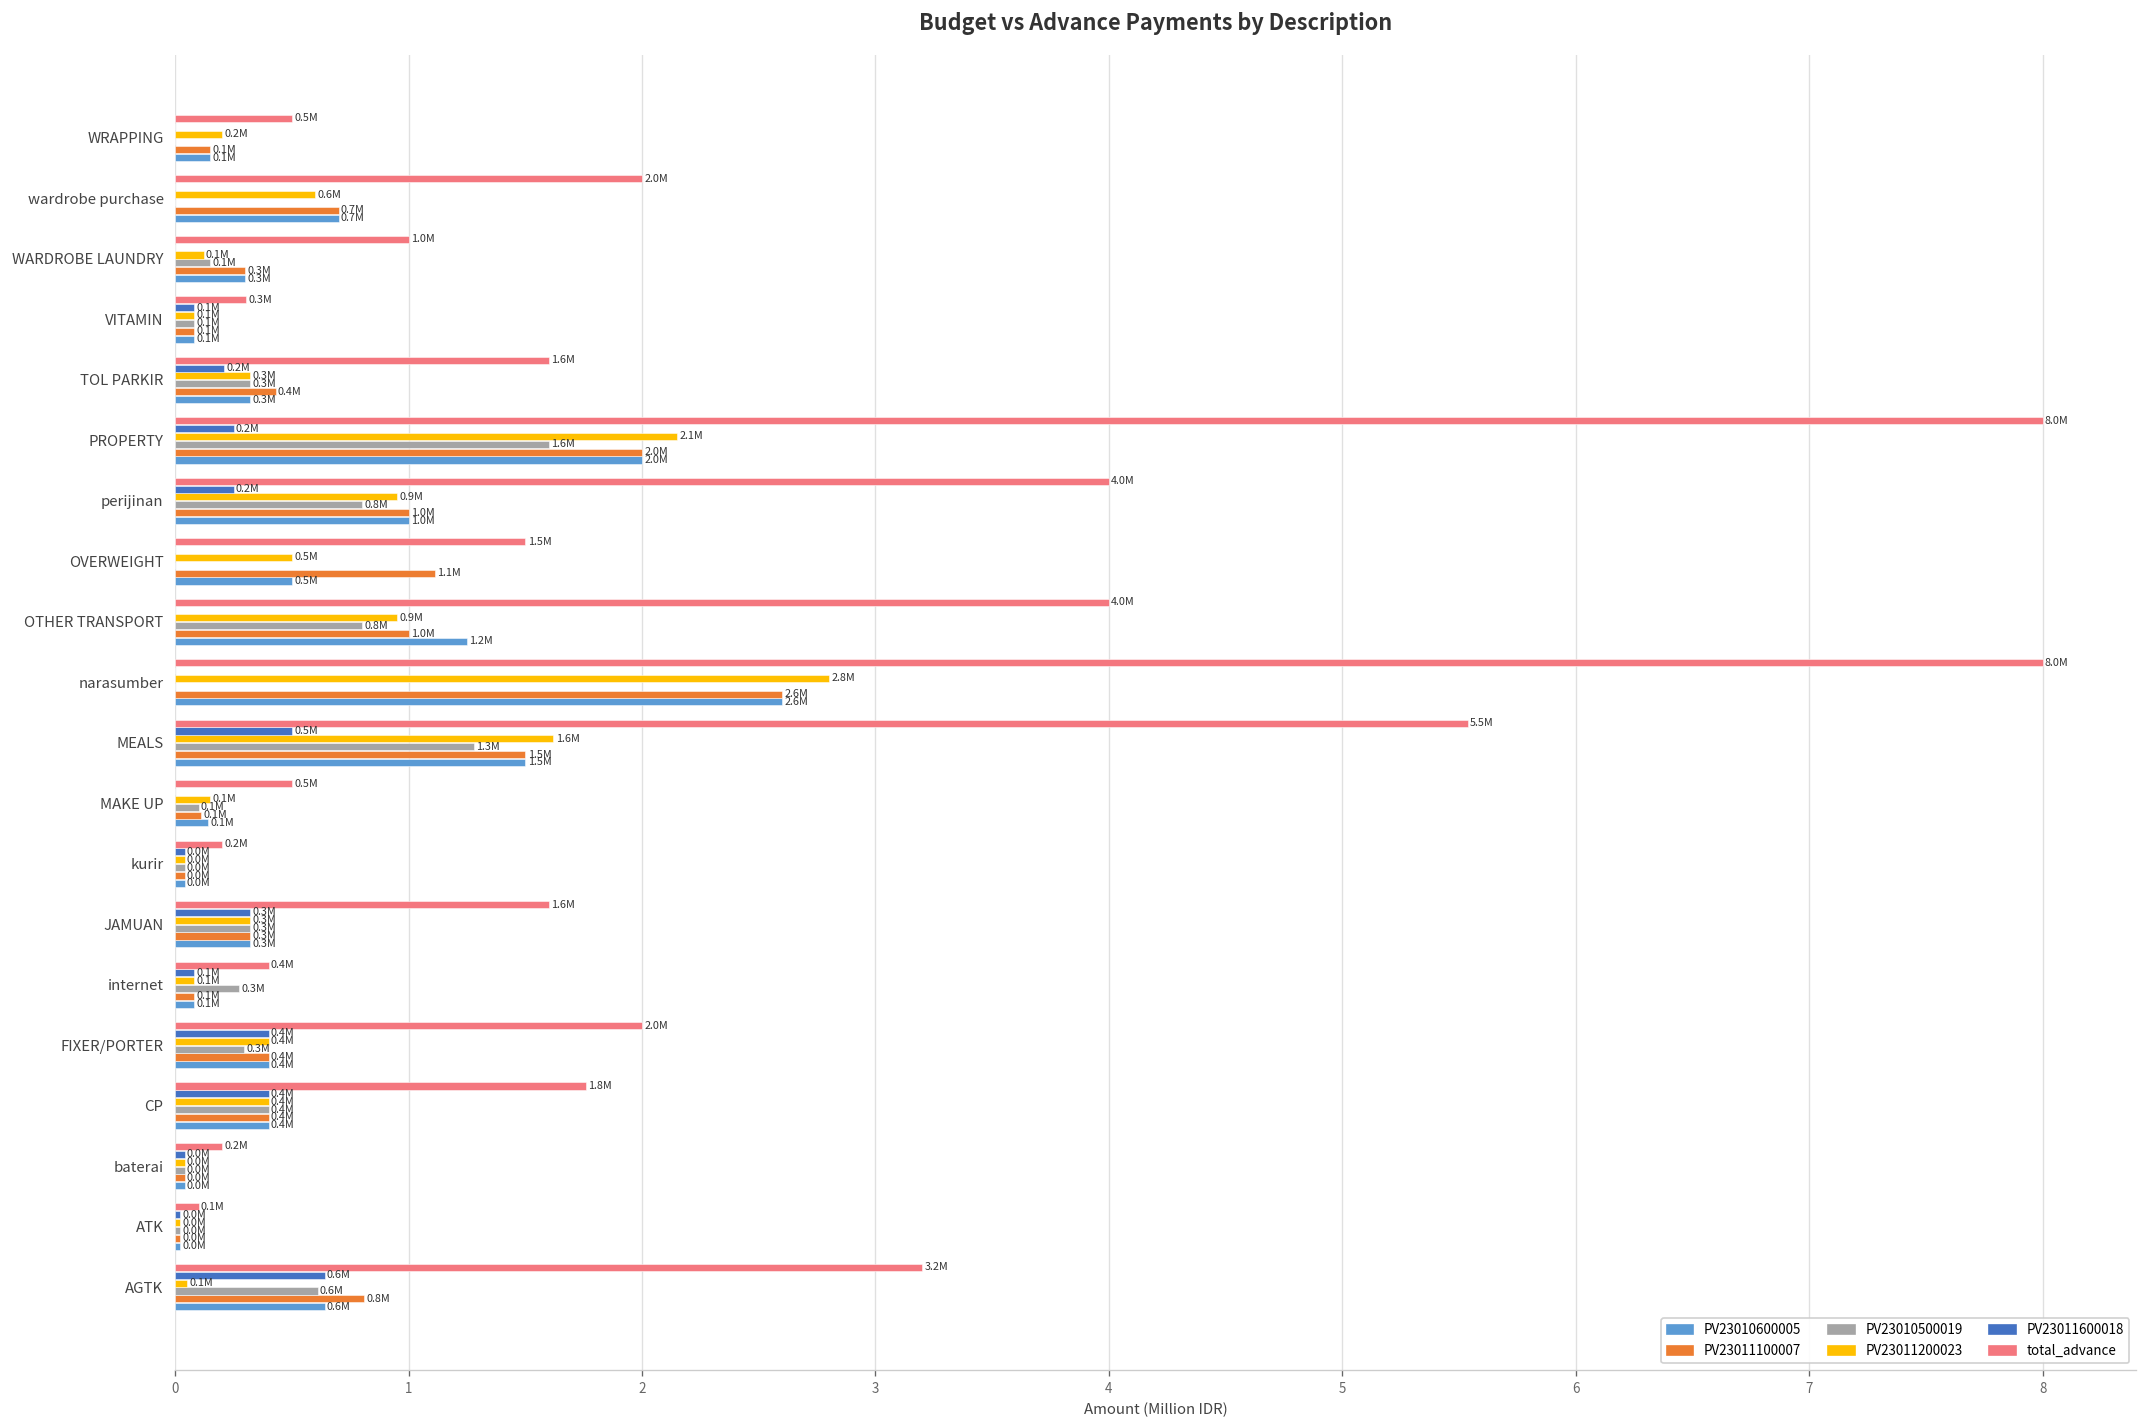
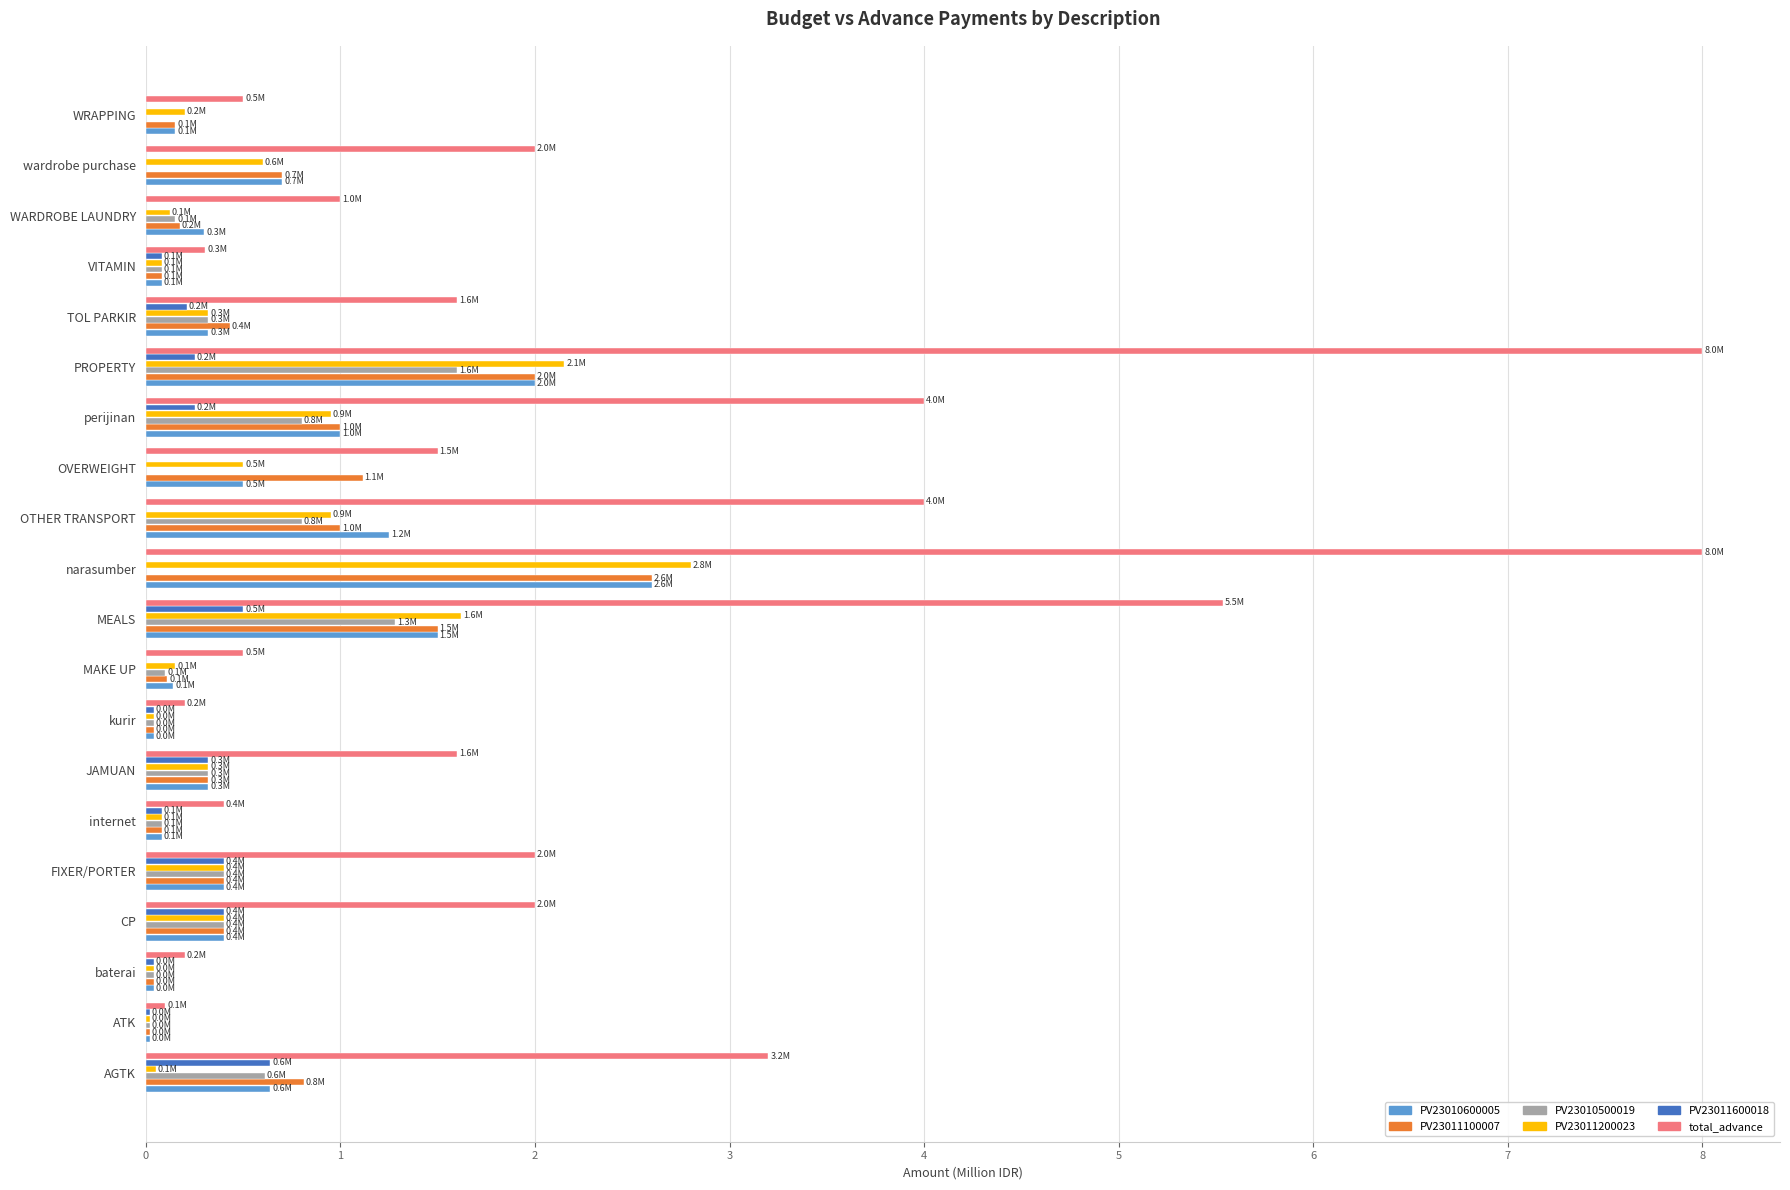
  {
    "PV23011100007": {
-     "WARDROBE LAUNDRY": "0.3M",
+     "WARDROBE LAUNDRY": "0.2M",
      "TOL PARKIR": "0.4M",
      "OVERWEIGHT": "1.1M",
      "OTHER TRANSPORT": "1.0M",
      "AGTK": "0.8M"
    },
    "PV23010500019": {
      "PROPERTY": "1.6M",
      "perijinan": "0.8M",
      "OTHER TRANSPORT": "0.8M",
      "MEALS": "1.3M",
-     "internet": "0.3M",
-     "FIXER/PORTER": "0.3M",
+     "internet": "0.1M",
+     "FIXER/PORTER": "0.4M",
      "AGTK": "0.6M"
    },
    "PV23011200023": {
      "WRAPPING": "0.2M",
      "wardrobe purchase": "0.6M",
      "PROPERTY": "2.1M",
      "perijinan": "0.9M",
      "OVERWEIGHT": "0.5M",
      "OTHER TRANSPORT": "0.9M",
      "narasumber": "2.8M",
      "MEALS": "1.6M",
      "MAKE UP": "0.1M",
      "AGTK": "0.1M"
    },
    "total_advance": {
      "WRAPPING": "0.5M",
      "wardrobe purchase": "2.0M",
      "WARDROBE LAUNDRY": "1.0M",
      "VITAMIN": "0.3M",
      "TOL PARKIR": "1.6M",
      "PROPERTY": "8.0M",
      "perijinan": "4.0M",
      "OVERWEIGHT": "1.5M",
      "OTHER TRANSPORT": "4.0M",
      "narasumber": "8.0M",
      "MEALS": "5.5M",
      "MAKE UP": "0.5M",
      "kurir": "0.2M",
      "JAMUAN": "1.6M",
      "internet": "0.4M",
      "FIXER/PORTER": "2.0M",
-     "CP": "1.8M",
+     "CP": "2.0M",
      "baterai": "0.2M",
      "ATK": "0.1M",
      "AGTK": "3.2M"
    }
  }
